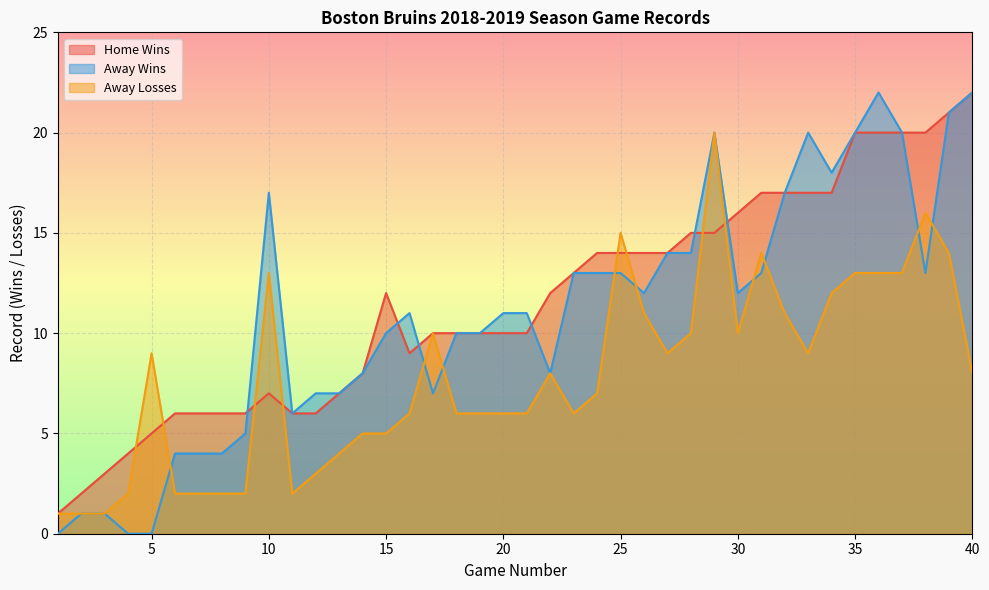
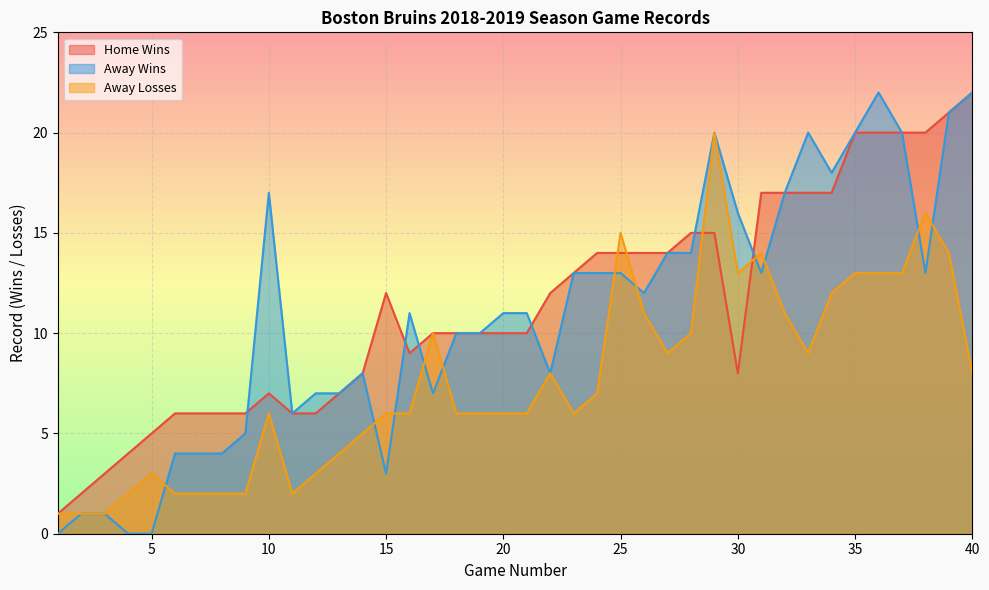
  {
    "Home Wins": {
      "5": 5,
      "10": 7,
      "15": 12,
      "20": 10,
      "25": 14,
-     "30": 16
+     "30": 8
    },
    "Away Wins": {
      "5": 0,
      "10": 17,
-     "15": 10,
+     "15": 3,
      "20": 11,
      "25": 13,
-     "30": 12
+     "30": 16
    },
    "Away Losses": {
-     "5": 9,
-     "10": 13,
-     "15": 5,
+     "5": 3,
+     "10": 6,
+     "15": 6,
      "20": 6,
      "25": 15,
-     "30": 10,
+     "30": 13,
      "35": 13,
      "40": 8
    }
  }
